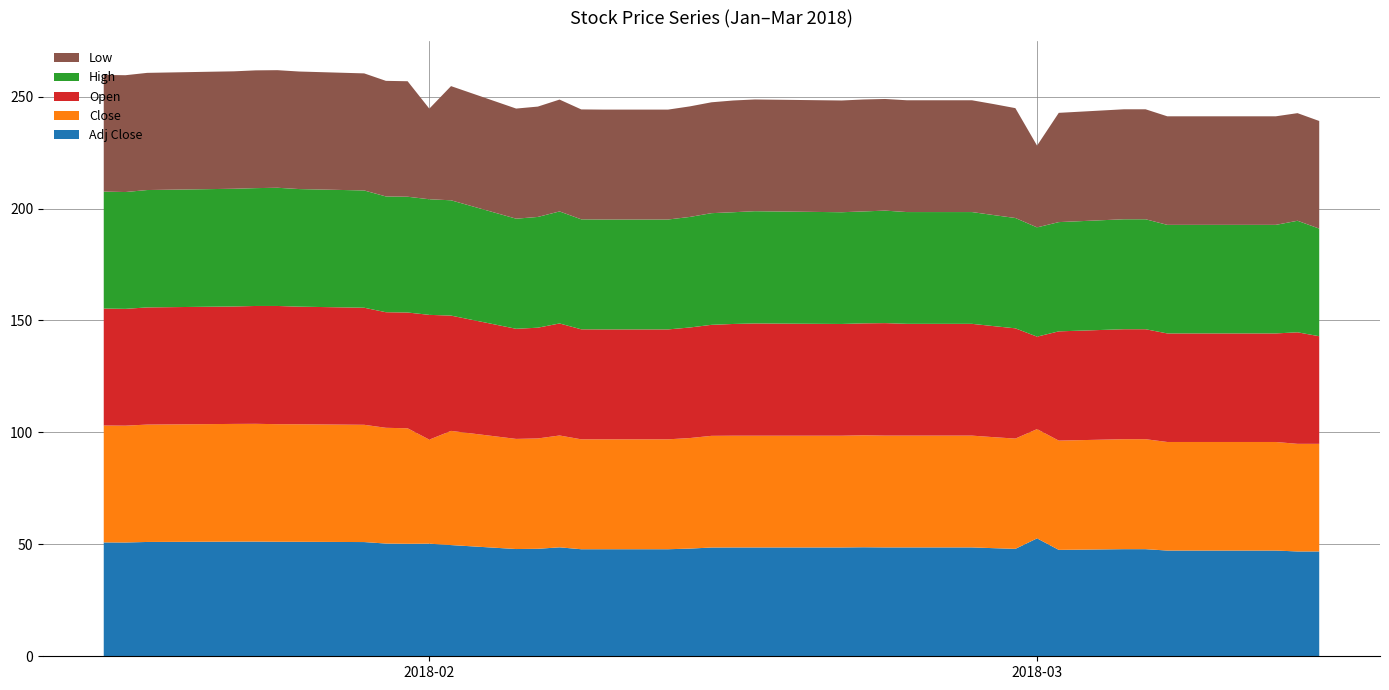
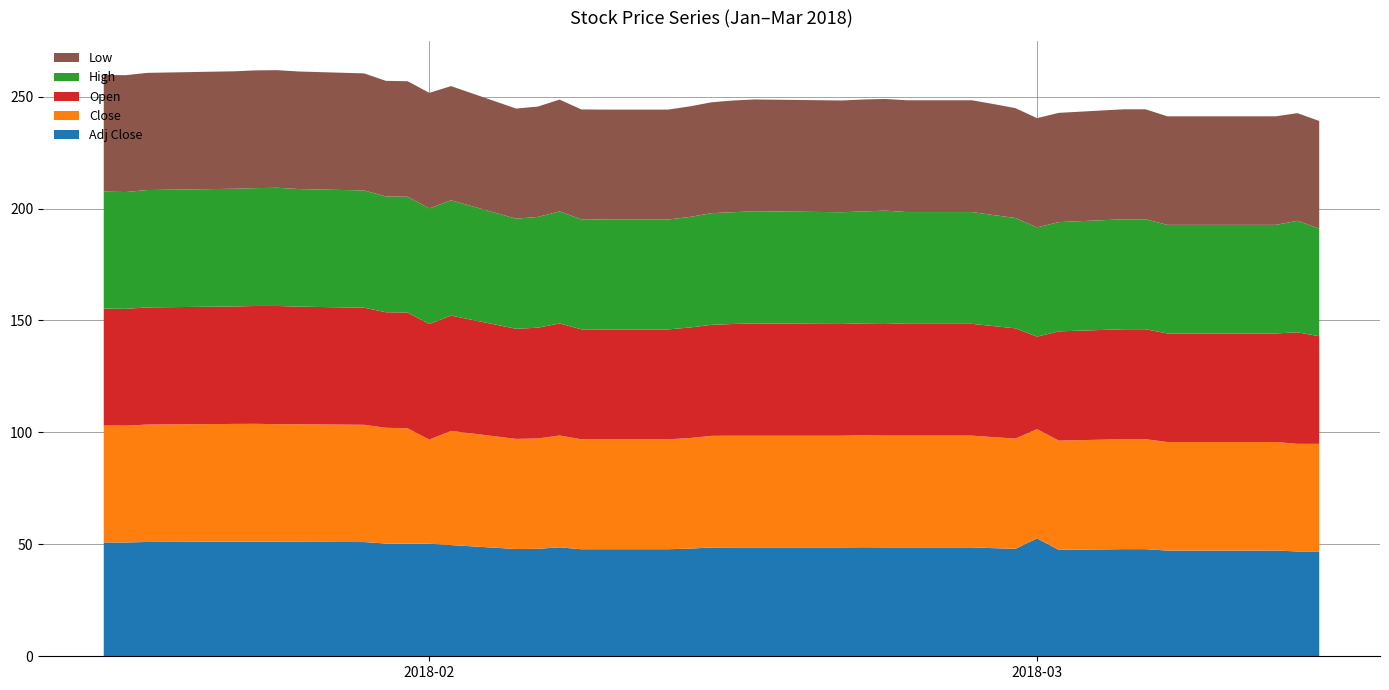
  {
    "Open": {
-     "2018-02": 56
+     "2018-02": 52
    },
    "Low": {
-     "2018-02": 40,
-     "2018-03": 37
+     "2018-02": 52,
+     "2018-03": 49
    }
  }
